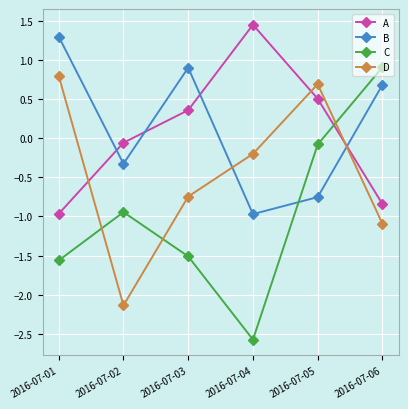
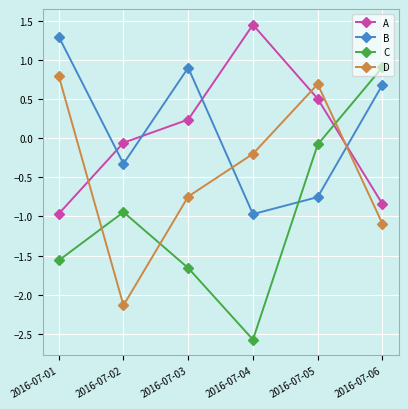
  {
    "A": {
      "2016-07-01": -1.0,
      "2016-07-02": -0.1,
-     "2016-07-03": 0.4,
+     "2016-07-03": 0.2,
      "2016-07-04": 1.5,
      "2016-07-05": 0.5,
      "2016-07-06": -0.8
    },
    "B": {
      "2016-07-01": 1.3,
      "2016-07-02": -0.3,
      "2016-07-03": 0.9,
      "2016-07-04": -1.0,
      "2016-07-05": -0.8,
      "2016-07-06": 0.7
    },
    "C": {
      "2016-07-01": -1.6,
      "2016-07-02": -0.9,
-     "2016-07-03": -1.5,
+     "2016-07-03": -1.7,
      "2016-07-04": -2.6,
      "2016-07-05": -0.1
    },
    "D": {
      "2016-07-01": 0.8,
      "2016-07-02": -2.1,
      "2016-07-03": -0.7,
      "2016-07-04": -0.2,
      "2016-07-05": 0.7,
      "2016-07-06": -1.1
    }
  }
